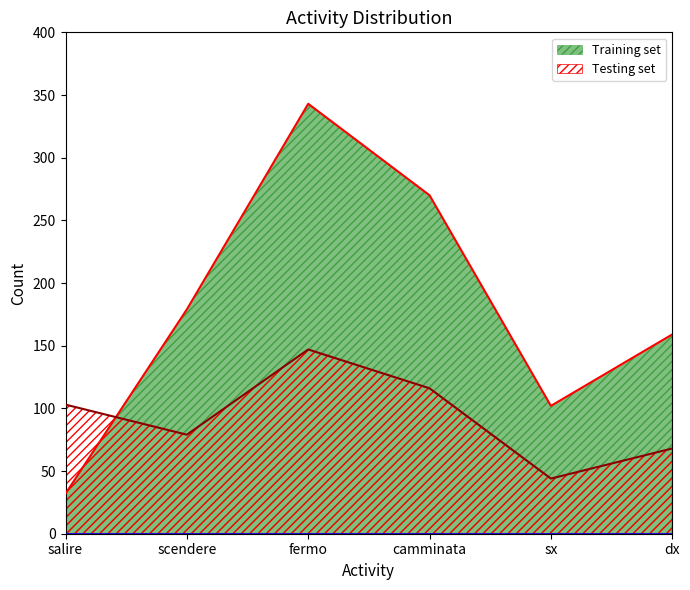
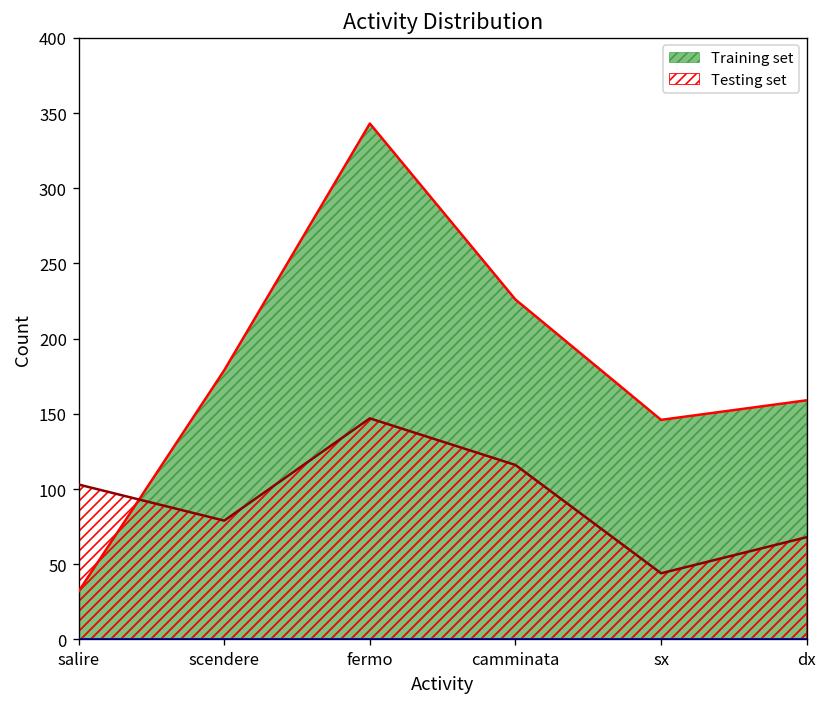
  {
    "Training set": {
      "salire": 32,
      "scendere": 179,
      "fermo": 343,
-     "camminata": 270,
-     "sx": 102,
+     "camminata": 226,
+     "sx": 146,
      "dx": 159
    }
  }
